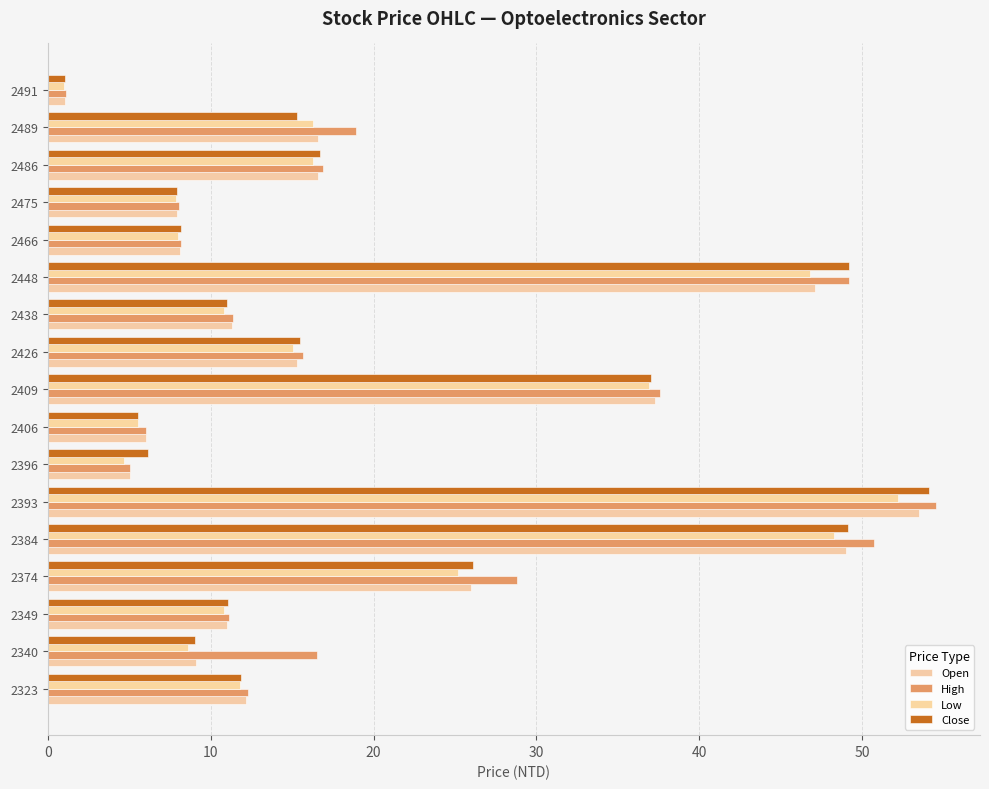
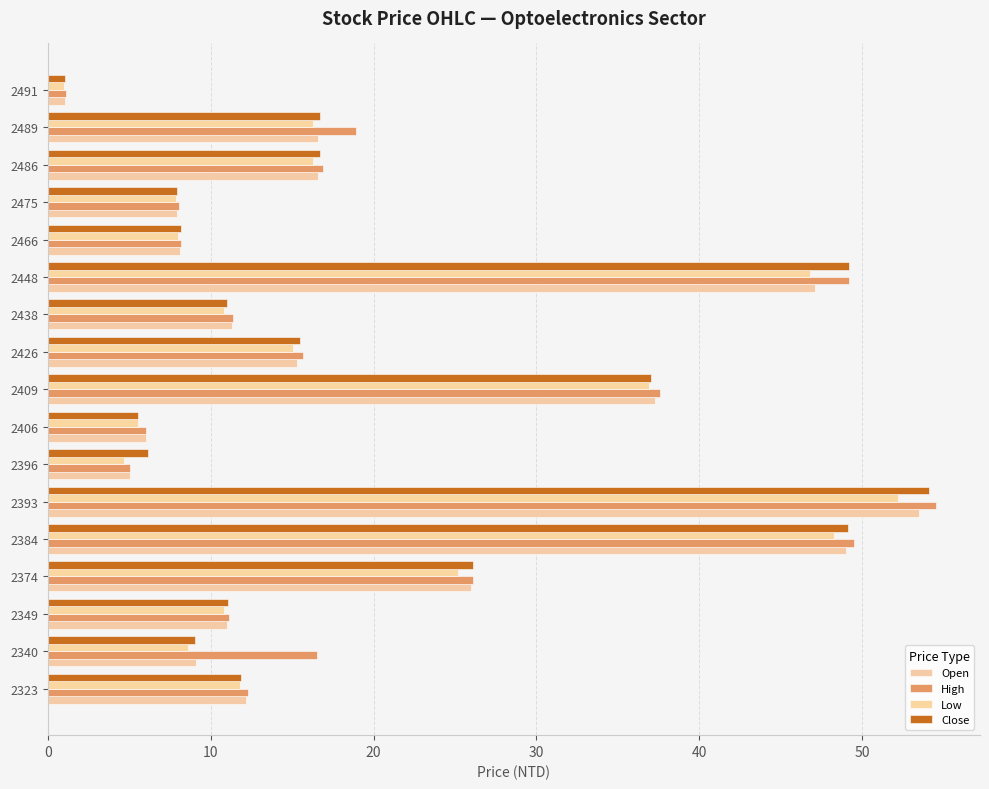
  {
    "High": {
      "2491": 1.1,
      "2489": 18.9,
      "2486": 16.9,
      "2475": 8.0,
      "2466": 8.2,
      "2448": 49.2,
      "2438": 11.4,
      "2426": 15.7,
      "2409": 37.6,
      "2406": 6.1,
      "2396": 5.1,
      "2393": 54.5,
-     "2384": 50.7,
-     "2374": 28.8,
+     "2384": 49.5,
+     "2374": 26.1,
      "2349": 11.2,
      "2340": 16.5,
      "2323": 12.3
    },
    "Close": {
      "2491": 1.1,
-     "2489": 15.3,
+     "2489": 16.7,
      "2486": 16.7,
      "2475": 8.0,
      "2466": 8.2,
      "2448": 49.2,
      "2438": 11.0,
      "2426": 15.5,
      "2409": 37.0,
      "2406": 5.5,
      "2396": 6.2,
      "2393": 54.1,
      "2384": 49.2,
      "2374": 26.1,
      "2349": 11.1,
      "2340": 9.1,
      "2323": 11.9
    }
  }
